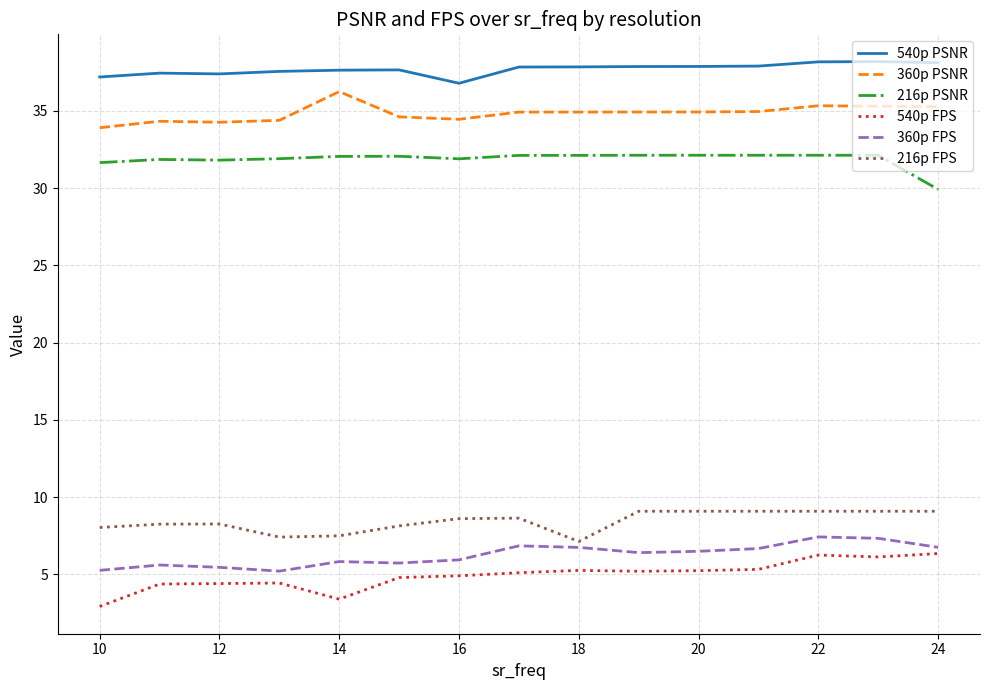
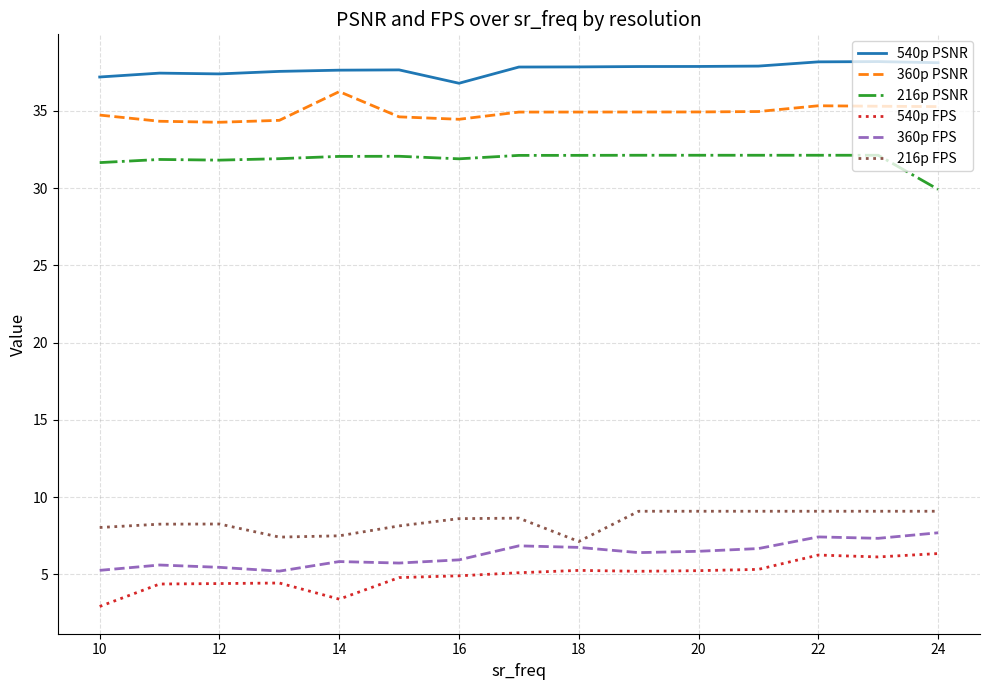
  {
    "540p PSNR": {
      "10": 37.2,
      "12": 37.4,
      "14": 37.6,
      "16": 36.8,
      "18": 37.9,
      "20": 37.9,
      "22": 38.2
    },
    "360p PSNR": {
-     "10": 33.9,
+     "10": 34.7,
      "12": 34.3,
      "14": 36.3,
      "16": 34.5,
      "18": 34.9,
      "20": 34.9,
      "22": 35.3
    },
    "216p PSNR": {
      "10": 31.7,
      "12": 31.8,
      "14": 32.1,
      "16": 31.9,
      "18": 32.1,
      "20": 32.1,
      "22": 32.1,
      "24": 29.9
    },
    "540p FPS": {
      "10": 2.9,
      "12": 4.4,
      "14": 3.4,
      "16": 4.9,
      "18": 5.3,
      "20": 5.2,
      "22": 6.3,
      "24": 6.4
    },
    "360p FPS": {
      "10": 5.3,
      "12": 5.5,
      "14": 5.8,
      "16": 5.9,
      "18": 6.8,
      "20": 6.5,
      "22": 7.4,
-     "24": 6.8
+     "24": 7.7
    },
    "216p FPS": {
      "10": 8.0,
      "12": 8.3,
      "14": 7.5,
      "16": 8.6,
      "18": 7.1,
      "20": 9.1,
      "22": 9.1,
      "24": 9.1
    }
  }
